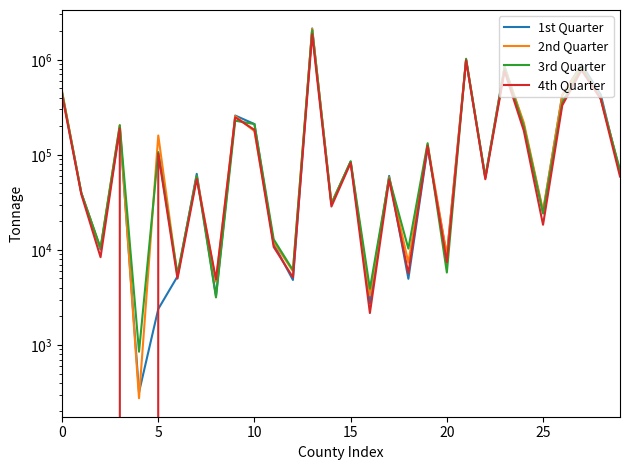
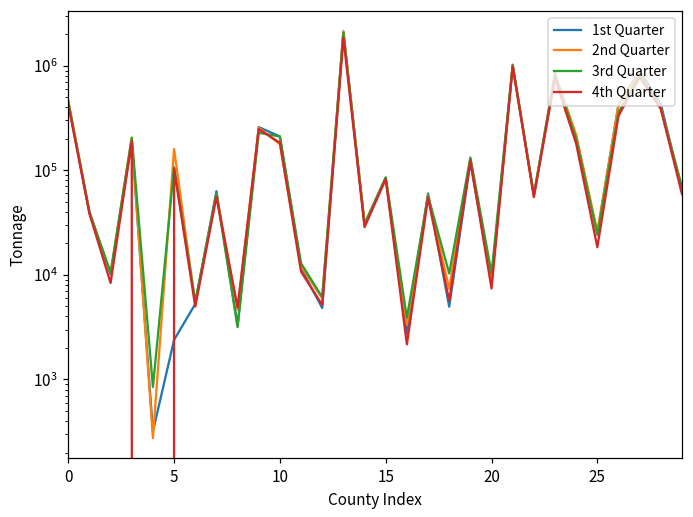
  {
    "1st Quarter": {
      "5": 2400
    },
    "2nd Quarter": {
      "5": 160000
    },
    "3rd Quarter": {
-     "20": 6000
+     "20": 10000
    },
    "4th Quarter": {
      "20": 7000,
      "25": 18000
    }
  }
